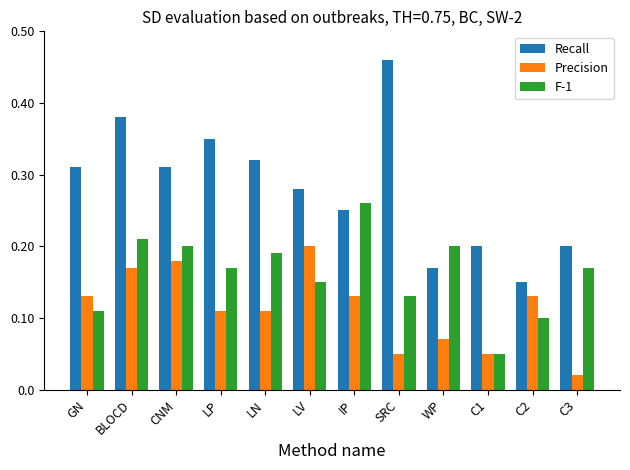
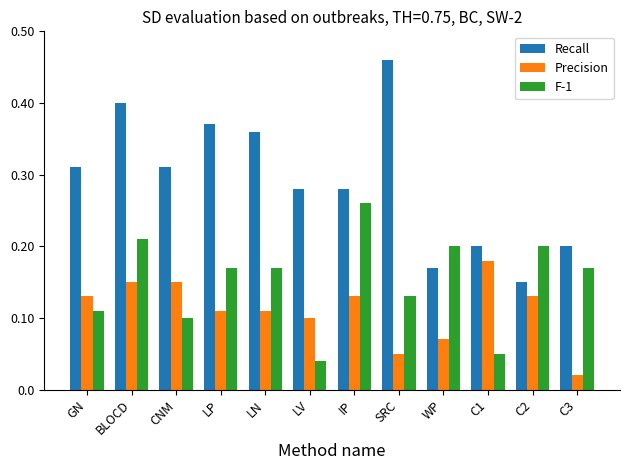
  {
    "Recall": {
      "GN": 0.31,
-     "BLOCD": 0.38,
+     "BLOCD": 0.40,
      "CNM": 0.31,
-     "LP": 0.35,
-     "LN": 0.32,
+     "LP": 0.37,
+     "LN": 0.36,
      "LV": 0.28,
-     "IP": 0.25,
+     "IP": 0.28,
      "SRC": 0.46,
      "WP": 0.17,
      "C1": 0.20,
      "C2": 0.15,
      "C3": 0.20
    },
    "Precision": {
      "GN": 0.13,
-     "BLOCD": 0.17,
-     "CNM": 0.18,
+     "BLOCD": 0.15,
+     "CNM": 0.15,
      "LP": 0.11,
      "LN": 0.11,
-     "LV": 0.2,
+     "LV": 0.1,
      "IP": 0.13,
      "SRC": 0.05,
      "WP": 0.07,
-     "C1": 0.05,
+     "C1": 0.18,
      "C2": 0.13,
      "C3": 0.02
    },
    "F-1": {
      "GN": 0.11,
      "BLOCD": 0.21,
-     "CNM": 0.2,
+     "CNM": 0.1,
      "LP": 0.17,
-     "LN": 0.19,
-     "LV": 0.15,
+     "LN": 0.17,
+     "LV": 0.04,
      "IP": 0.26,
      "SRC": 0.13,
      "WP": 0.20,
      "C1": 0.05,
-     "C2": 0.1,
+     "C2": 0.2,
      "C3": 0.17
    }
  }
